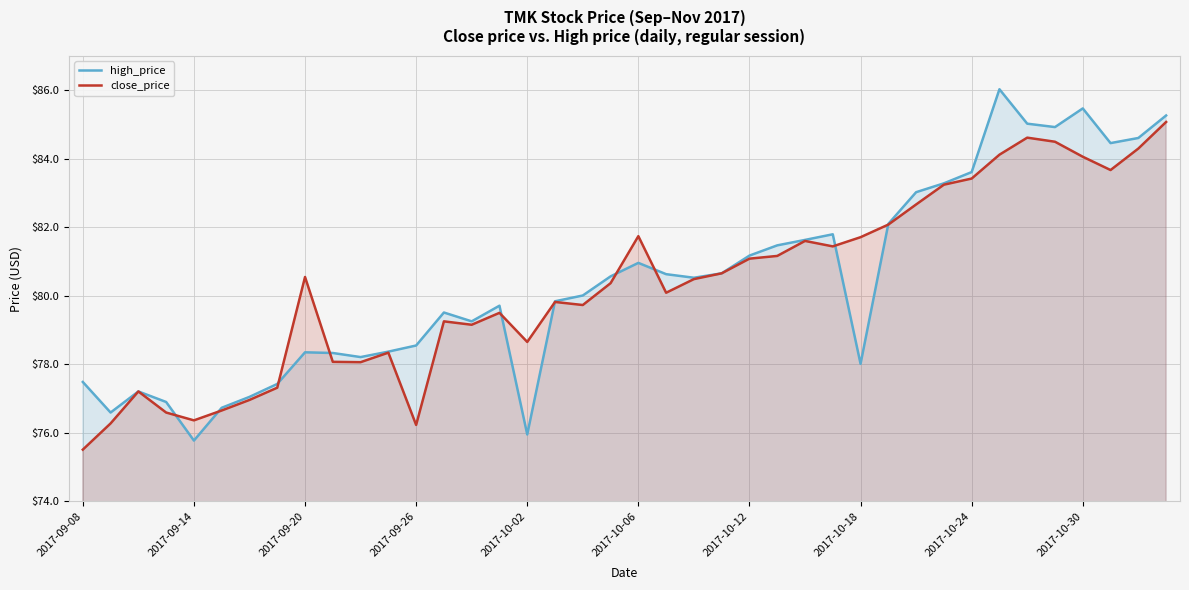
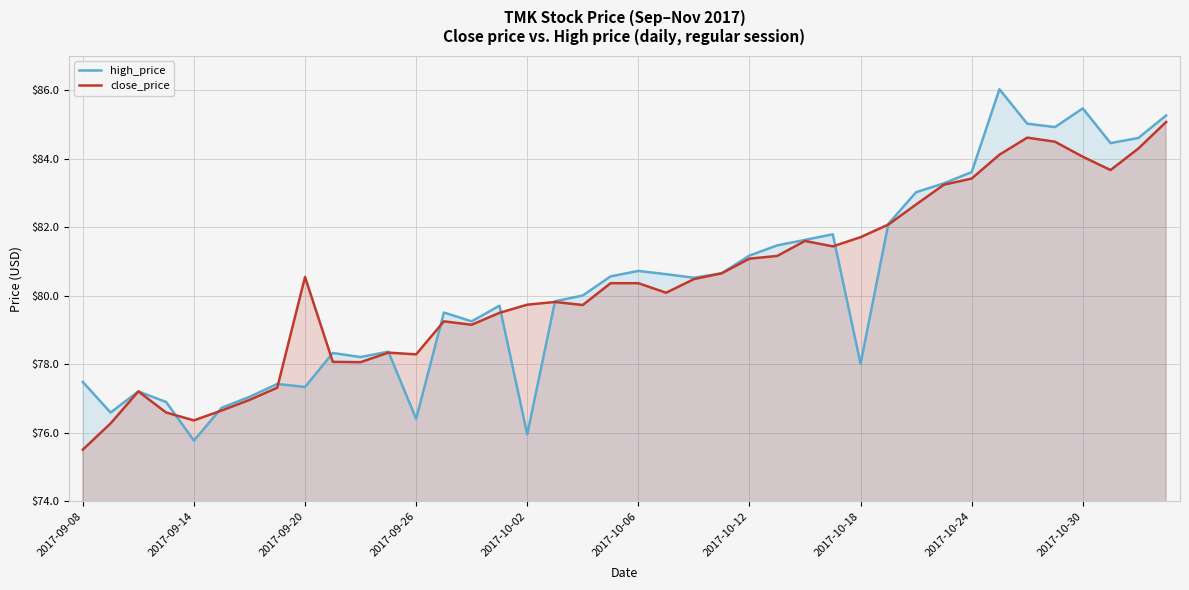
  {
    "high_price": {
      "2017-09-08": "$77.5",
      "2017-09-14": "$75.8",
-     "2017-09-20": "$78.3",
-     "2017-09-26": "$78.5",
+     "2017-09-20": "$77.3",
+     "2017-09-26": "$76.4",
      "2017-10-02": "$76.0",
-     "2017-10-06": "$81.0",
+     "2017-10-06": "$80.7",
      "2017-10-12": "$81.2",
      "2017-10-18": "$78.0",
      "2017-10-24": "$83.6",
      "2017-10-30": "$85.5"
    },
    "close_price": {
      "2017-09-08": "$75.5",
      "2017-09-14": "$76.4",
      "2017-09-20": "$80.5",
-     "2017-09-26": "$76.2",
-     "2017-10-02": "$78.7",
-     "2017-10-06": "$81.7",
+     "2017-09-26": "$78.3",
+     "2017-10-02": "$79.7",
+     "2017-10-06": "$80.4",
      "2017-10-12": "$81.1",
      "2017-10-18": "$81.7",
      "2017-10-24": "$83.4",
      "2017-10-30": "$84.1"
    }
  }
